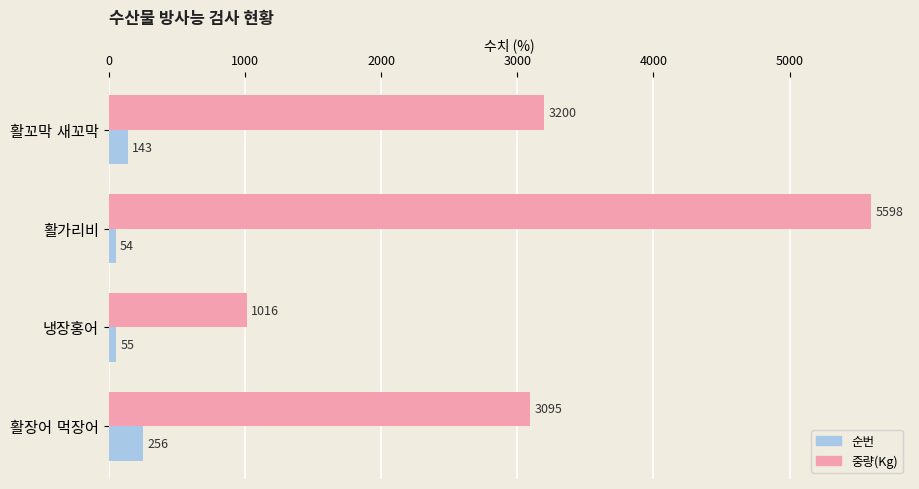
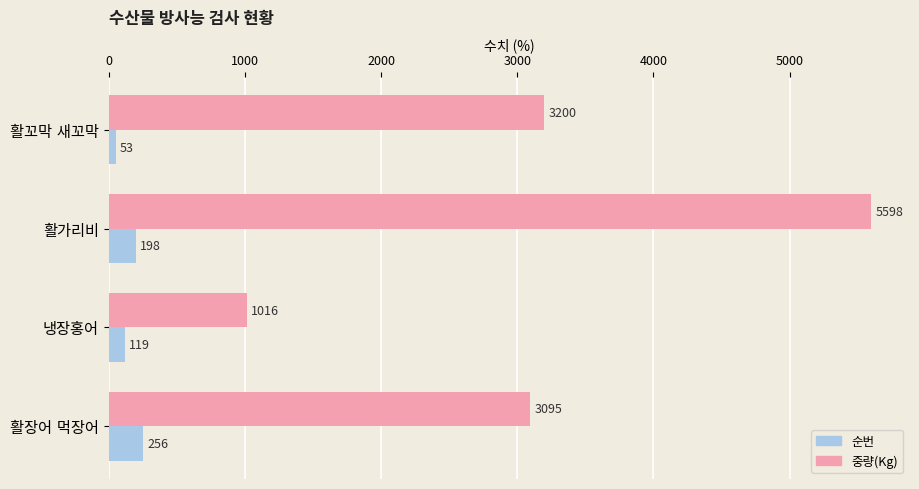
  {
    "순번": {
-     "활꼬막 새꼬막": 143,
-     "활가리비": 54,
-     "냉장홍어": 55,
+     "활꼬막 새꼬막": 53,
+     "활가리비": 198,
+     "냉장홍어": 119,
      "활장어 먹장어": 256
    },
    "중량(Kg)": {
      "활꼬막 새꼬막": 3200,
      "활가리비": 5598,
      "냉장홍어": 1016,
      "활장어 먹장어": 3095
    }
  }
